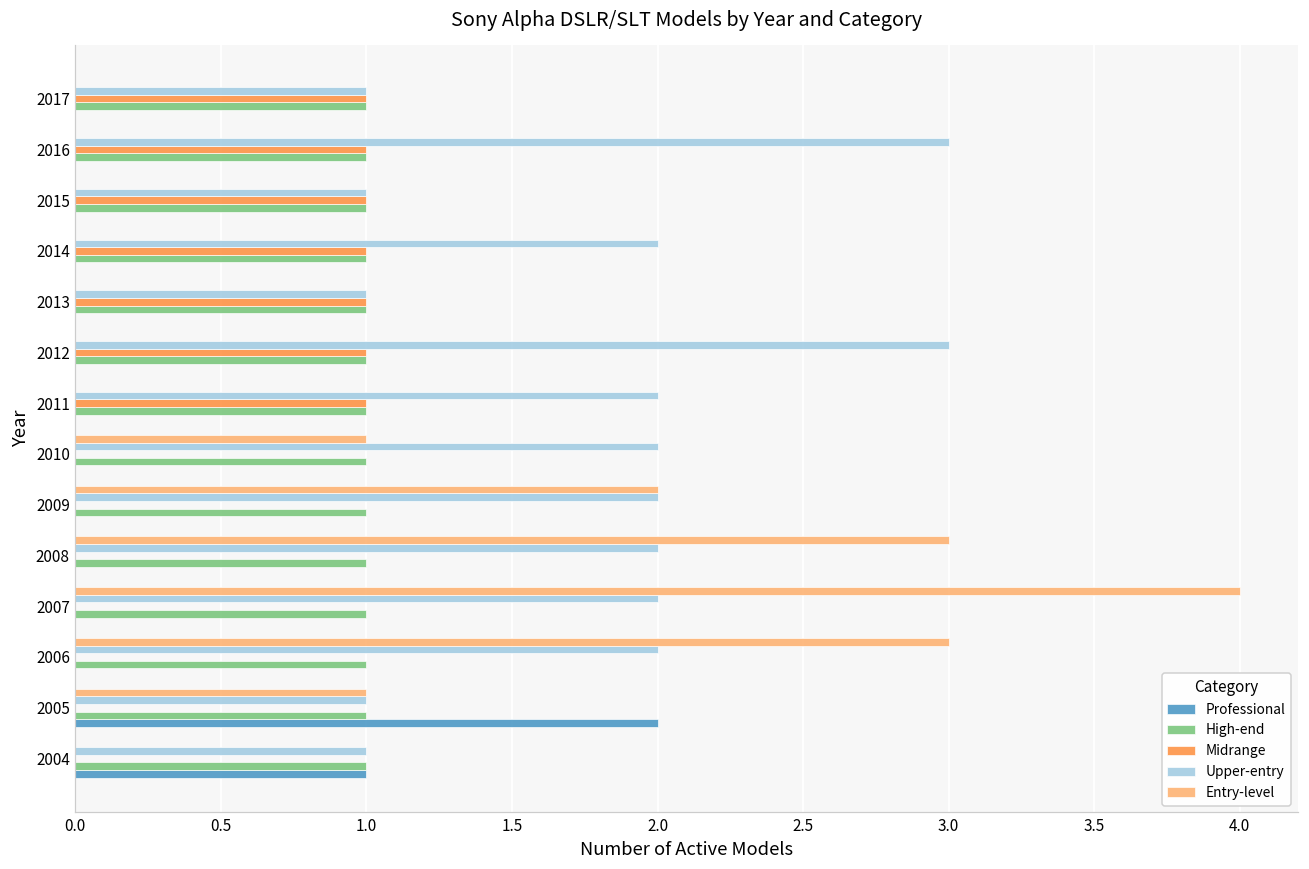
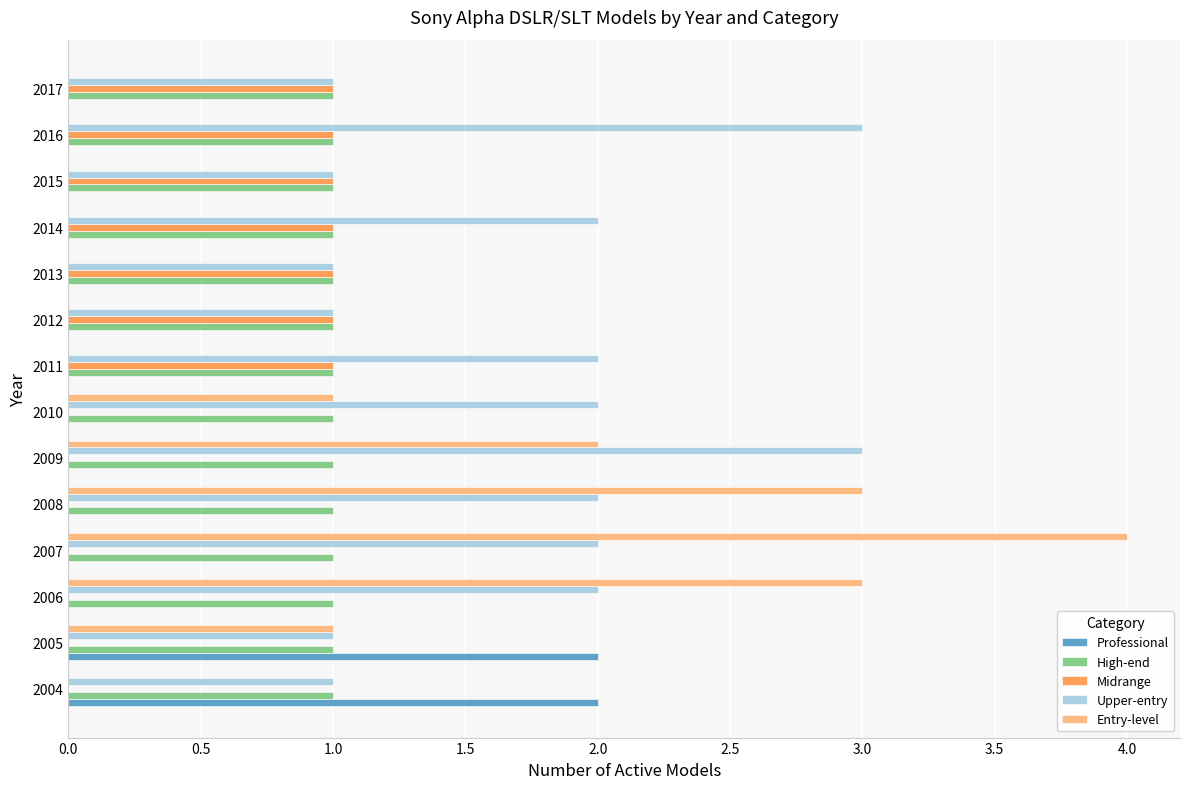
  {
    "Professional": {
      "2017": 0,
      "2016": 0,
      "2015": 0,
      "2014": 0,
      "2013": 0,
      "2012": 0,
      "2011": 0,
      "2010": 0,
      "2009": 0,
      "2008": 0,
      "2007": 0,
      "2006": 0,
      "2005": 2,
-     "2004": 1
+     "2004": 2
    },
    "High-end": {
      "2017": 1,
      "2016": 1,
      "2015": 1,
      "2014": 1,
      "2013": 1,
      "2012": 1,
      "2011": 1,
      "2010": 1,
      "2009": 1,
      "2008": 1,
      "2007": 1,
      "2006": 1,
      "2005": 1,
      "2004": 1
    },
    "Upper-entry": {
      "2017": 1,
      "2016": 3,
      "2015": 1,
      "2014": 2,
      "2013": 1,
-     "2012": 3,
+     "2012": 1,
      "2011": 2,
      "2010": 2,
-     "2009": 2,
+     "2009": 3,
      "2008": 2,
      "2007": 2,
      "2006": 2,
      "2005": 1,
      "2004": 1
    }
  }
